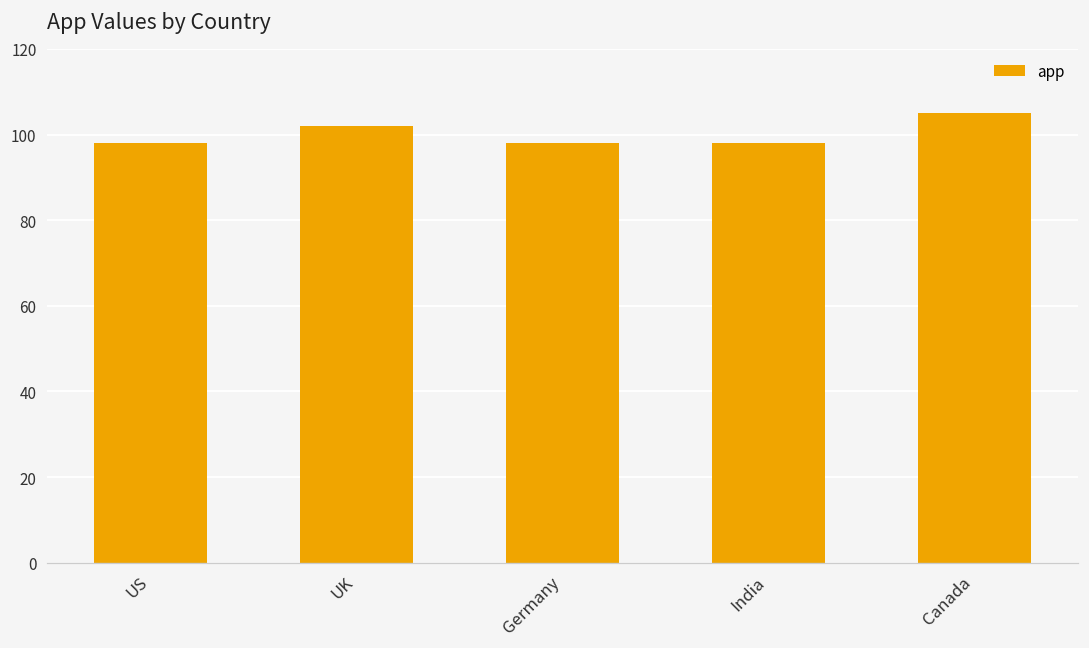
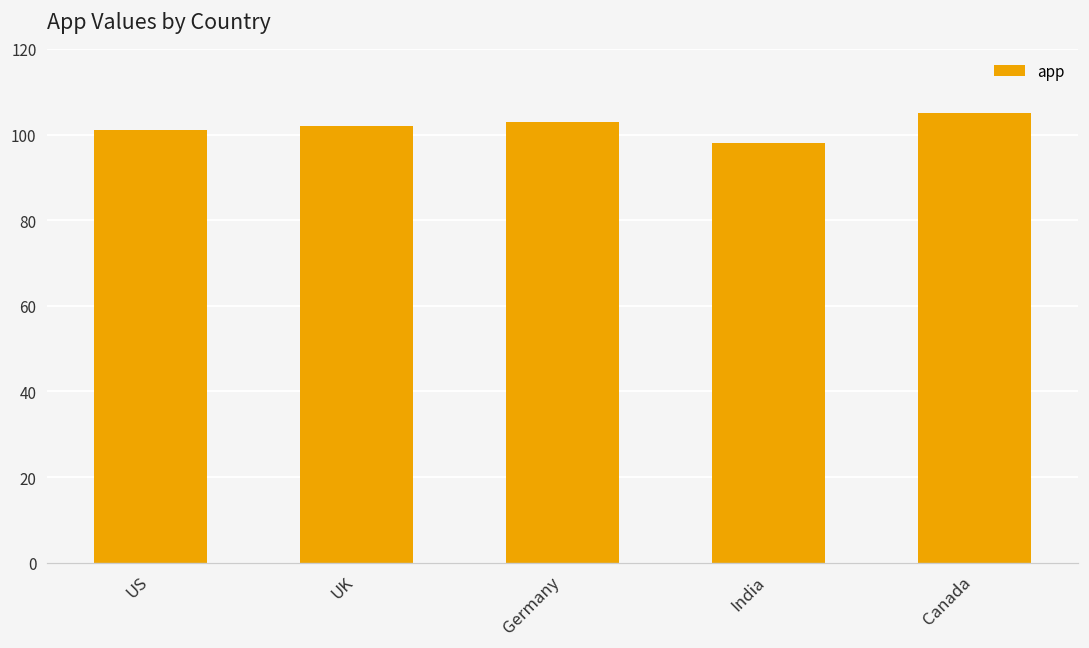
  {
-   "US": 98,
+   "US": 101,
    "UK": 102,
-   "Germany": 98,
+   "Germany": 103,
    "India": 98,
    "Canada": 105
  }
